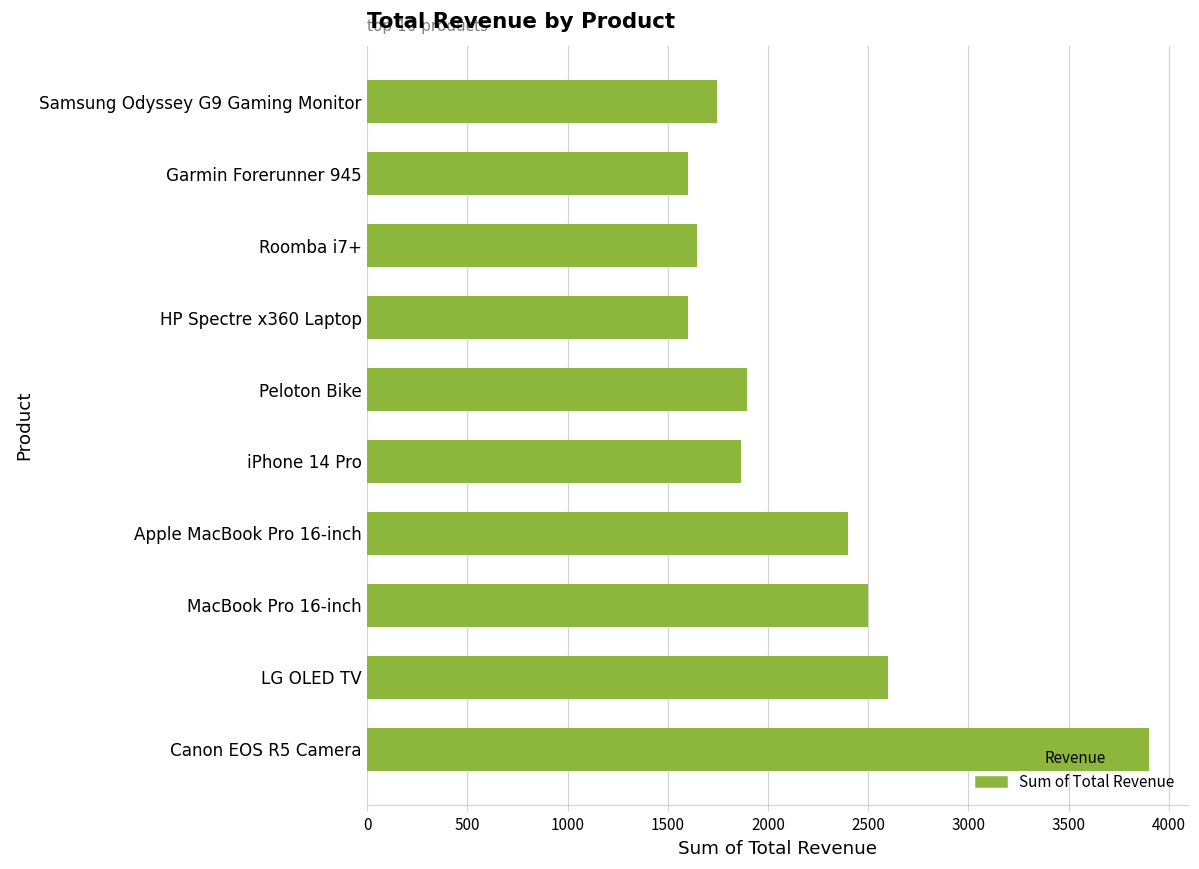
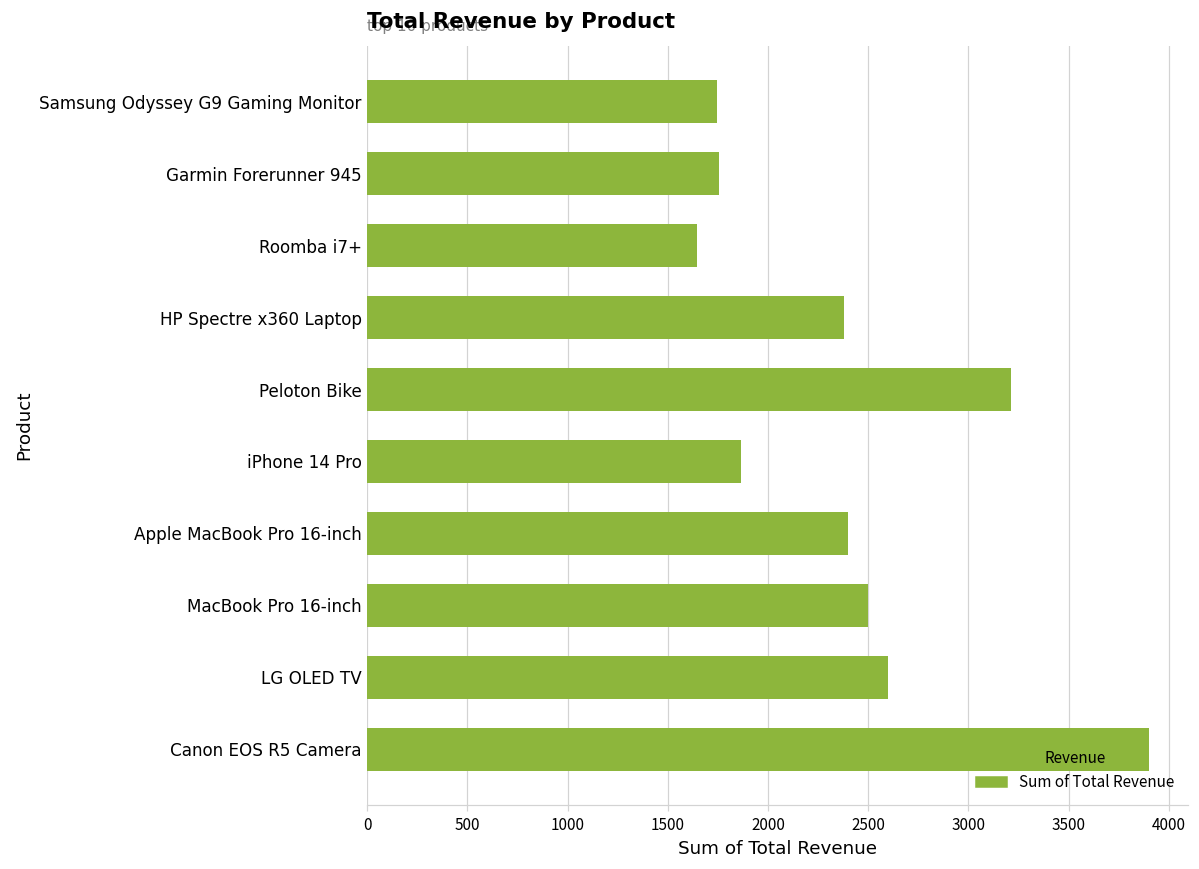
  {
    "Samsung Odyssey G9 Gaming Monitor": 1750,
-   "Garmin Forerunner 945": 1600,
+   "Garmin Forerunner 945": 1750,
    "Roomba i7+": 1650,
-   "HP Spectre x360 Laptop": 1600,
-   "Peloton Bike": 1900,
+   "HP Spectre x360 Laptop": 2380,
+   "Peloton Bike": 3210,
    "iPhone 14 Pro": 1860,
    "Apple MacBook Pro 16-inch": 2400,
    "MacBook Pro 16-inch": 2500,
    "LG OLED TV": 2600,
    "Canon EOS R5 Camera": 3900
  }
